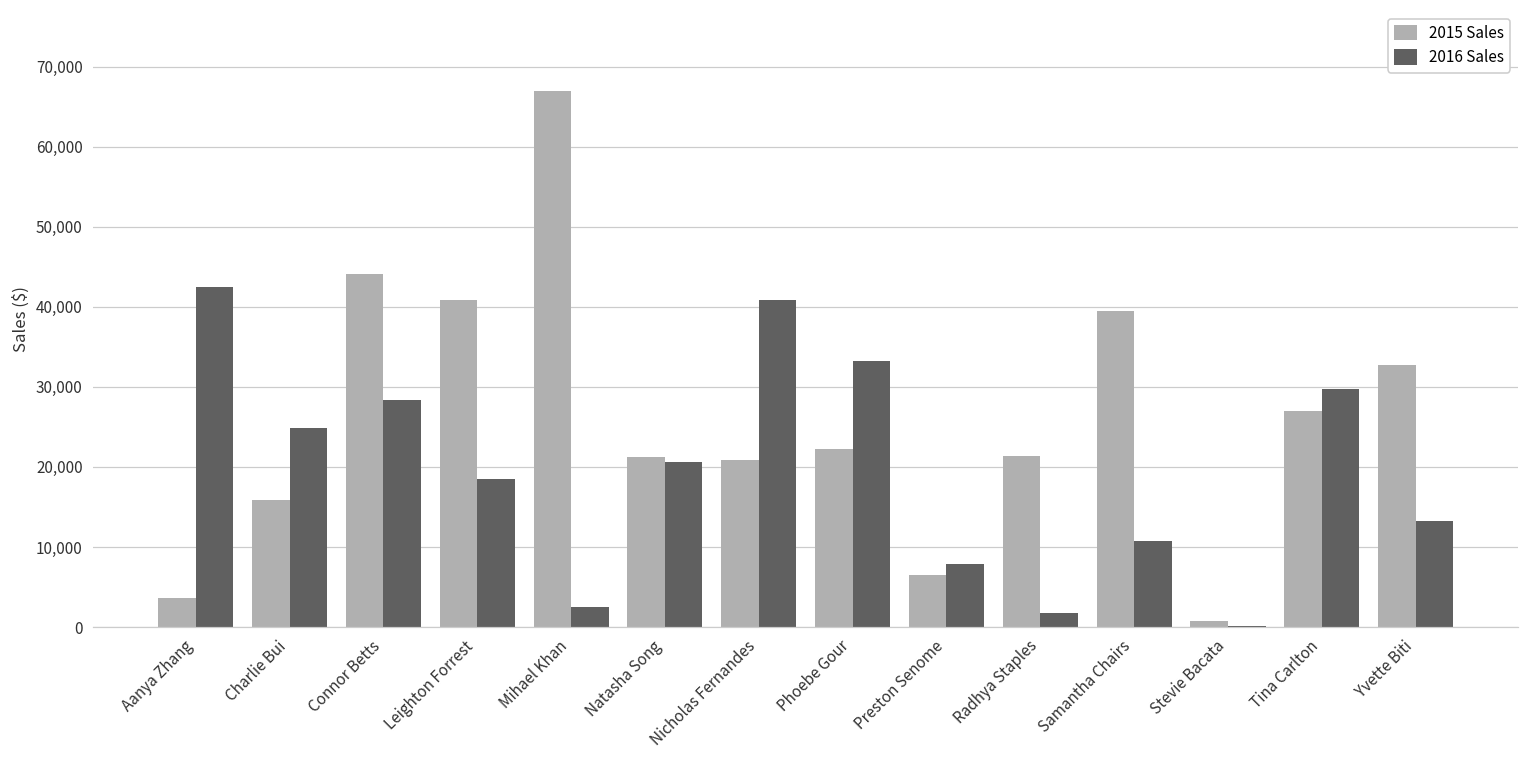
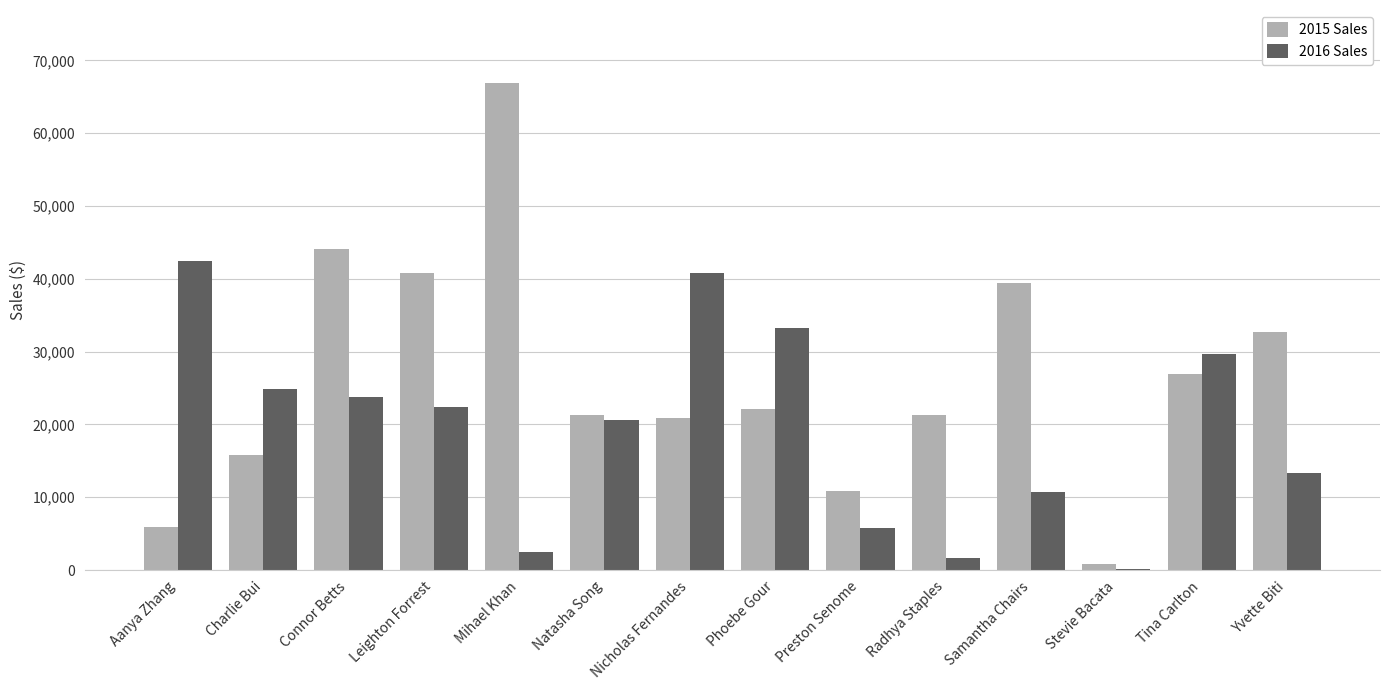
  {
    "2015 Sales": {
-     "Aanya Zhang": "4,000",
+     "Aanya Zhang": "6,000",
      "Charlie Bui": "16,000",
      "Connor Betts": "44,000",
      "Leighton Forrest": "41,000",
      "Mihael Khan": "67,000",
      "Natasha Song": "21,000",
      "Nicholas Fernandes": "21,000",
      "Phoebe Gour": "22,000",
-     "Preston Senome": "6,000",
+     "Preston Senome": "11,000",
      "Radhya Staples": "21,000",
      "Samantha Chairs": "39,000",
      "Stevie Bacata": "1,000",
      "Tina Carlton": "27,000",
      "Yvette Biti": "33,000"
    },
    "2016 Sales": {
      "Aanya Zhang": "42,000",
      "Charlie Bui": "25,000",
-     "Connor Betts": "28,000",
-     "Leighton Forrest": "18,000",
+     "Connor Betts": "24,000",
+     "Leighton Forrest": "22,000",
      "Mihael Khan": "2,000",
      "Natasha Song": "21,000",
      "Nicholas Fernandes": "41,000",
      "Phoebe Gour": "33,000",
-     "Preston Senome": "8,000",
+     "Preston Senome": "6,000",
      "Radhya Staples": "2,000",
      "Samantha Chairs": "11,000",
      "Tina Carlton": "30,000",
      "Yvette Biti": "13,000"
    }
  }
